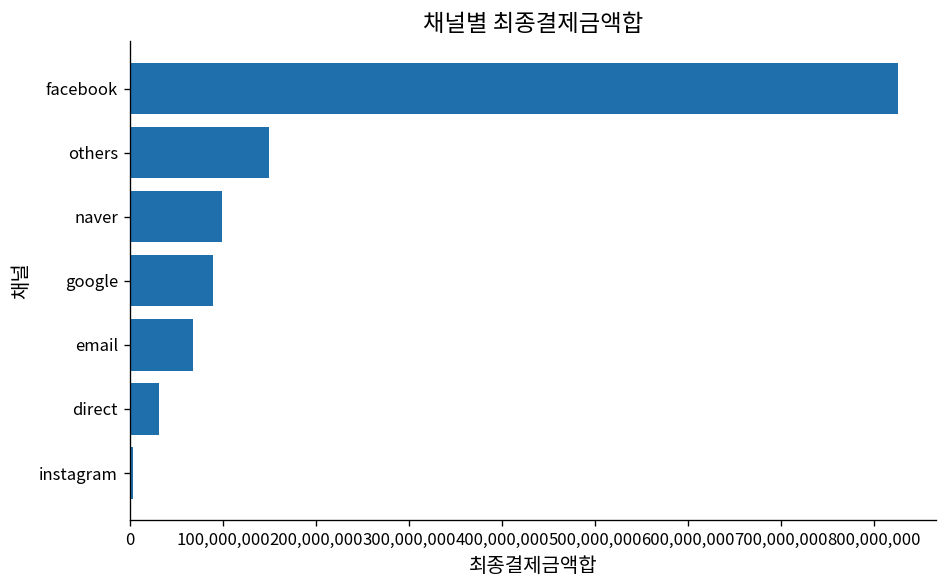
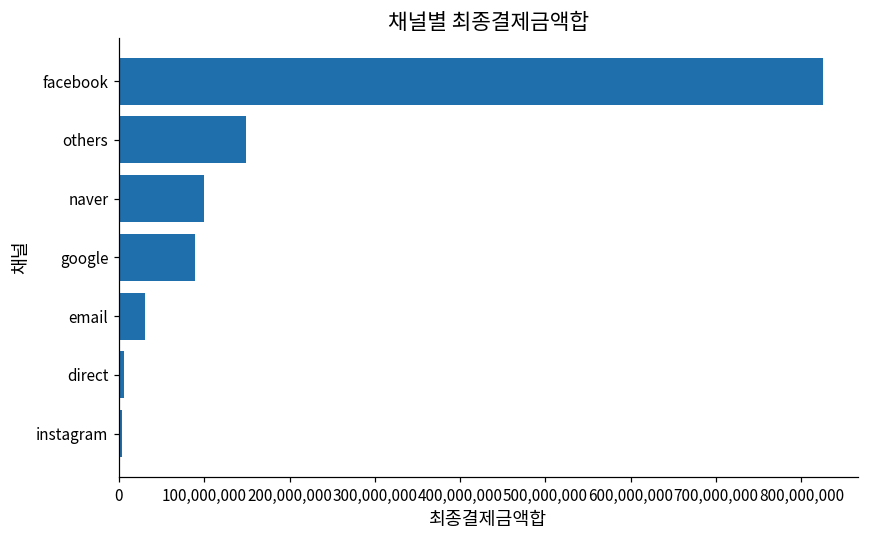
  {
    "facebook": "830,000,000",
    "others": "150,000,000",
    "naver": "100,000,000",
    "google": "90,000,000",
-   "email": "70,000,000",
-   "direct": "30,000,000",
+   "email": "30,000,000",
+   "direct": "10,000,000",
    "instagram": "0"
  }
